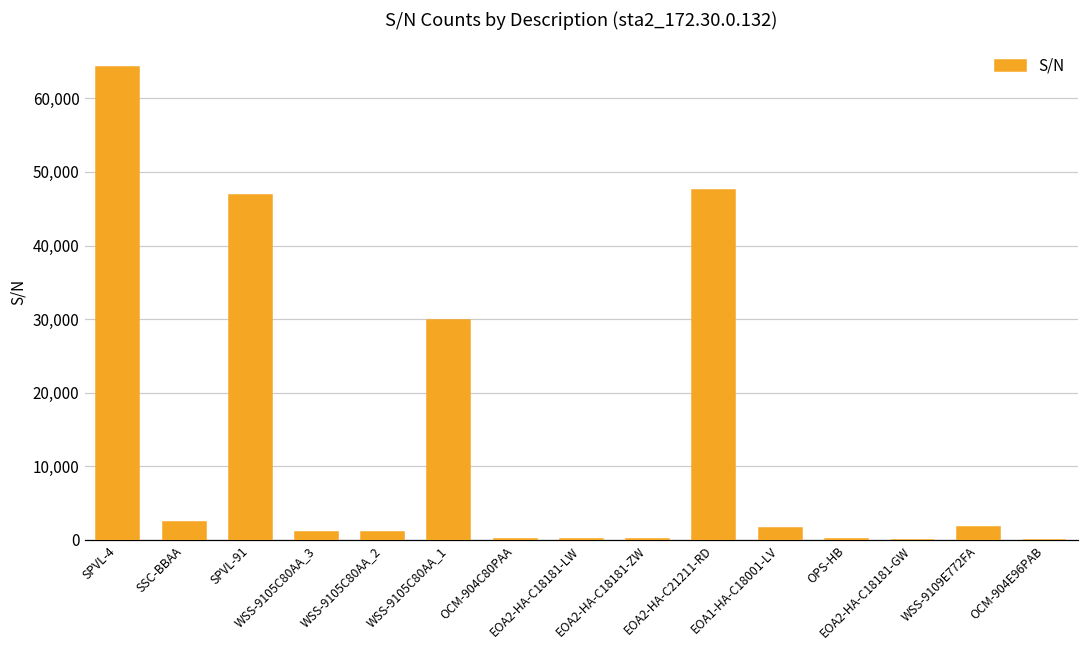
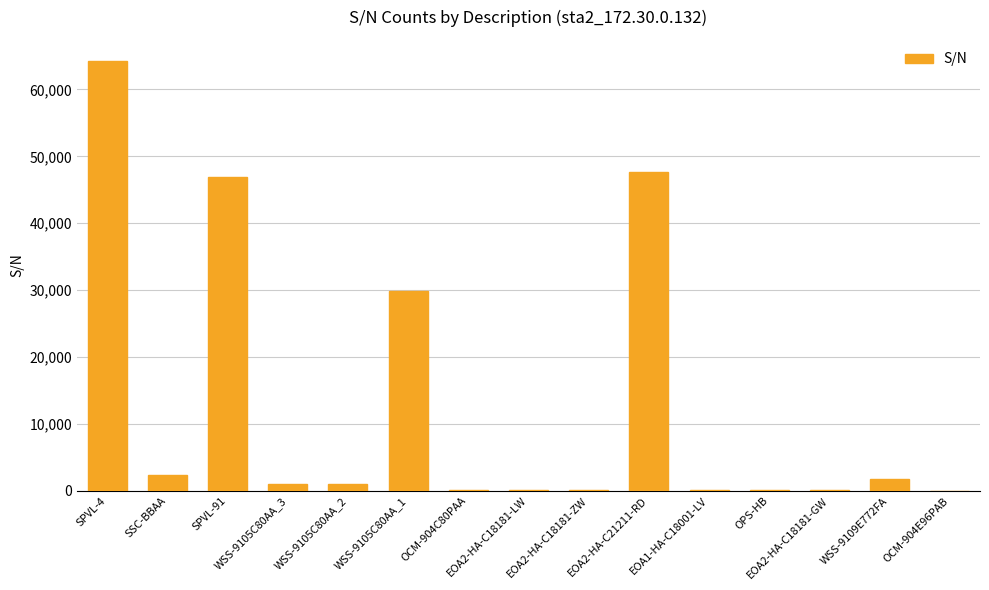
  {
    "SPVL-4": "64,000",
    "SSC-BBAA": "2,000",
    "SPVL-91": "47,000",
    "WSS-9105C80AA_3": "1,000",
    "WSS-9105C80AA_2": "1,000",
    "WSS-9105C80AA_1": "30,000",
    "EOA2-HA-C21211-RD": "48,000",
-   "EOA1-HA-C18001-LV": "2,000",
+   "EOA1-HA-C18001-LV": "0",
    "WSS-9109E772FA": "2,000"
  }
